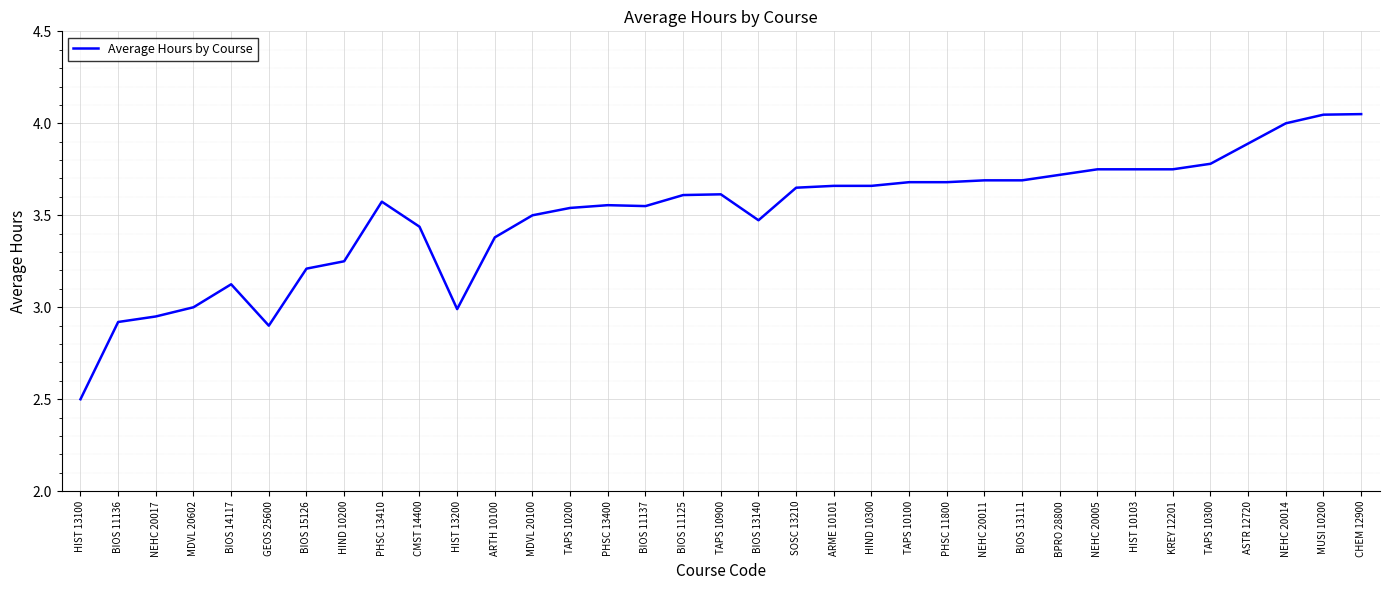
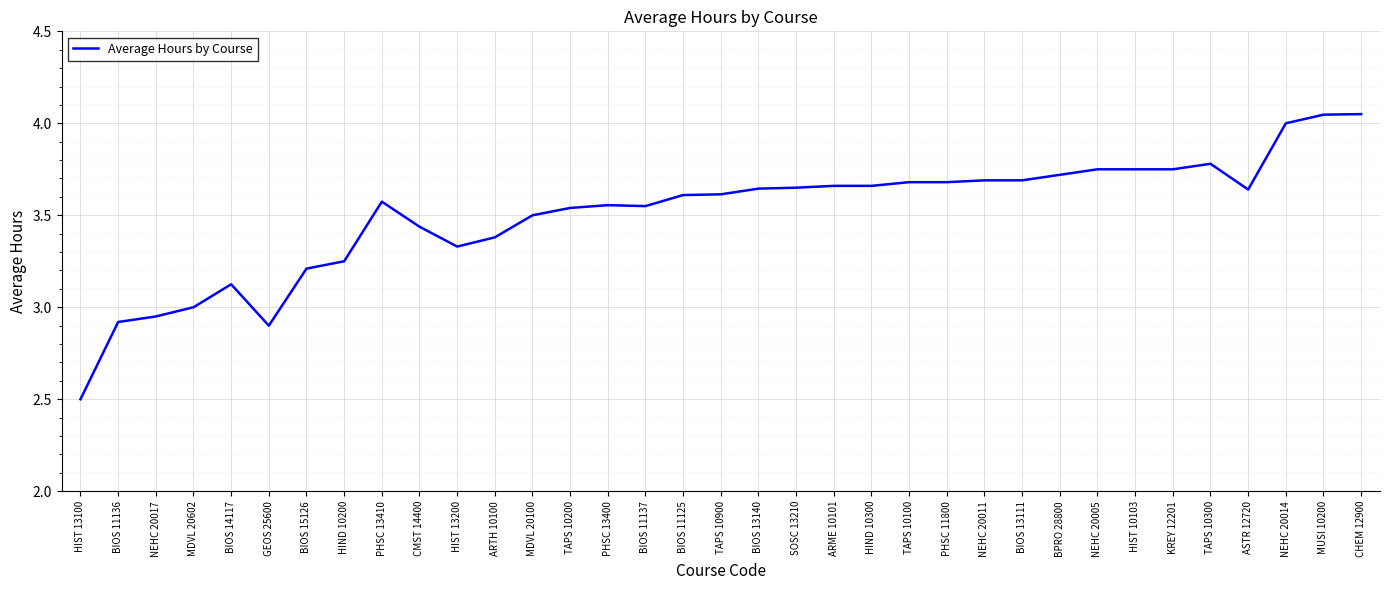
  {
    "HIST 13100": 2.50,
    "BIOS 11136": 2.92,
    "NEHC 20017": 2.95,
    "MDVL 20602": 3.00,
    "BIOS 14117": 3.13,
    "GEOS 25600": 2.90,
    "BIOS 15126": 3.21,
    "HIND 10200": 3.25,
    "PHSC 13410": 3.57,
    "CMST 14400": 3.44,
-   "HIST 13200": 2.99,
+   "HIST 13200": 3.33,
    "ARTH 10100": 3.38,
    "MDVL 20100": 3.50,
    "TAPS 10200": 3.54,
    "PHSC 13400": 3.56,
    "BIOS 11137": 3.55,
    "BIOS 11125": 3.61,
    "TAPS 10900": 3.61,
-   "BIOS 13140": 3.47,
+   "BIOS 13140": 3.65,
    "SOSC 13210": 3.65,
    "ARME 10101": 3.66,
    "HIND 10300": 3.66,
    "TAPS 10100": 3.68,
    "PHSC 11800": 3.68,
    "NEHC 20011": 3.69,
    "BIOS 13111": 3.69,
    "BPRO 28800": 3.72,
    "NEHC 20005": 3.75,
    "HIST 10103": 3.75,
    "KREY 12201": 3.75,
    "TAPS 10300": 3.78,
-   "ASTR 12720": 3.89,
+   "ASTR 12720": 3.64,
    "NEHC 20014": 4.00,
    "MUSI 10200": 4.05,
    "CHEM 12900": 4.05
  }
